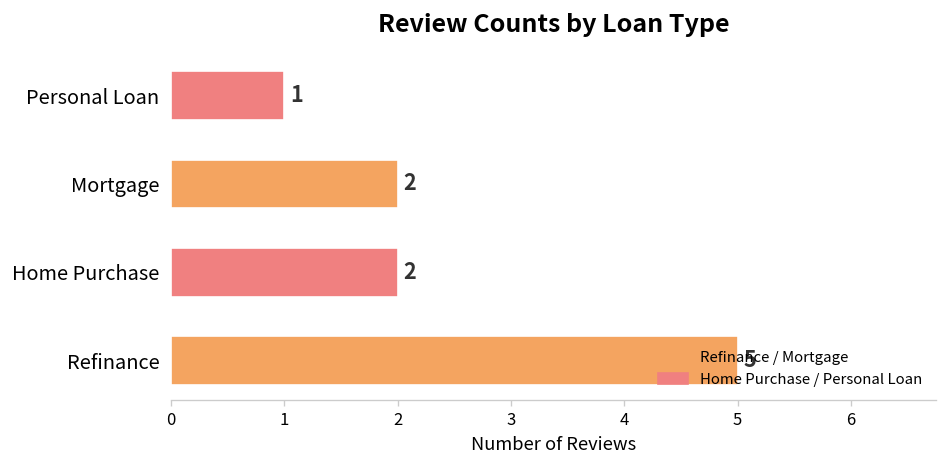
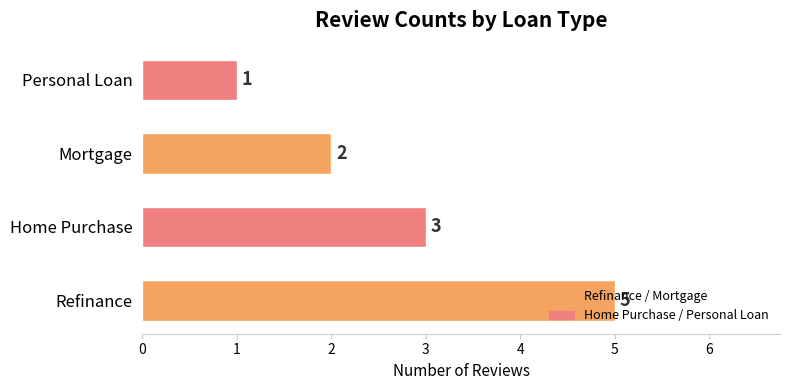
  {
    "Personal Loan": 1,
    "Mortgage": 2,
-   "Home Purchase": 2,
+   "Home Purchase": 3,
    "Refinance": 5
  }
